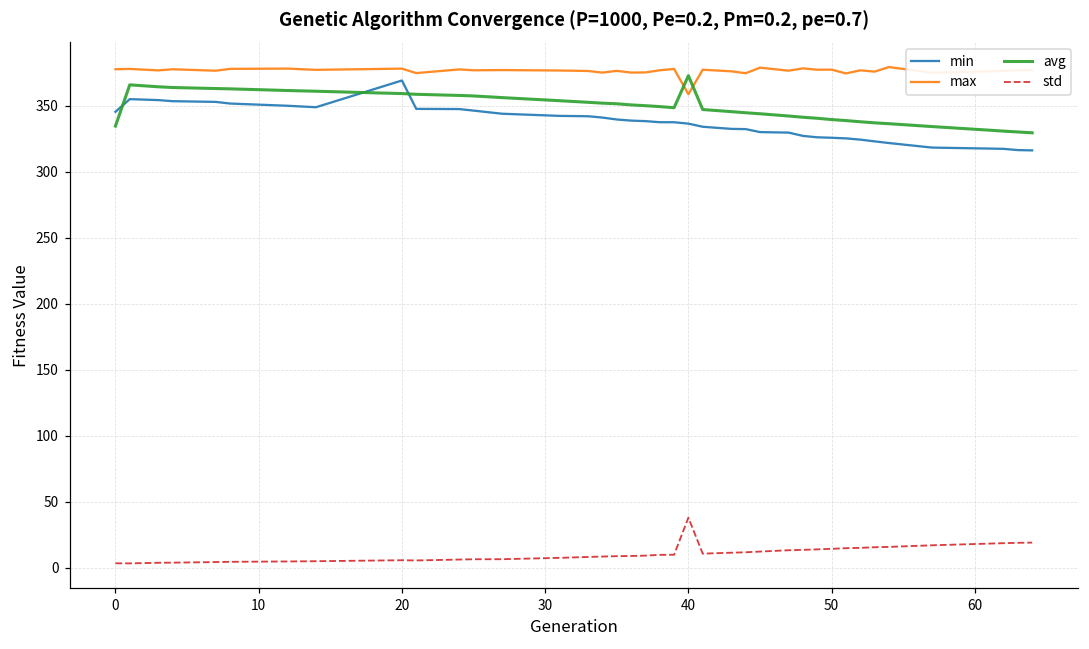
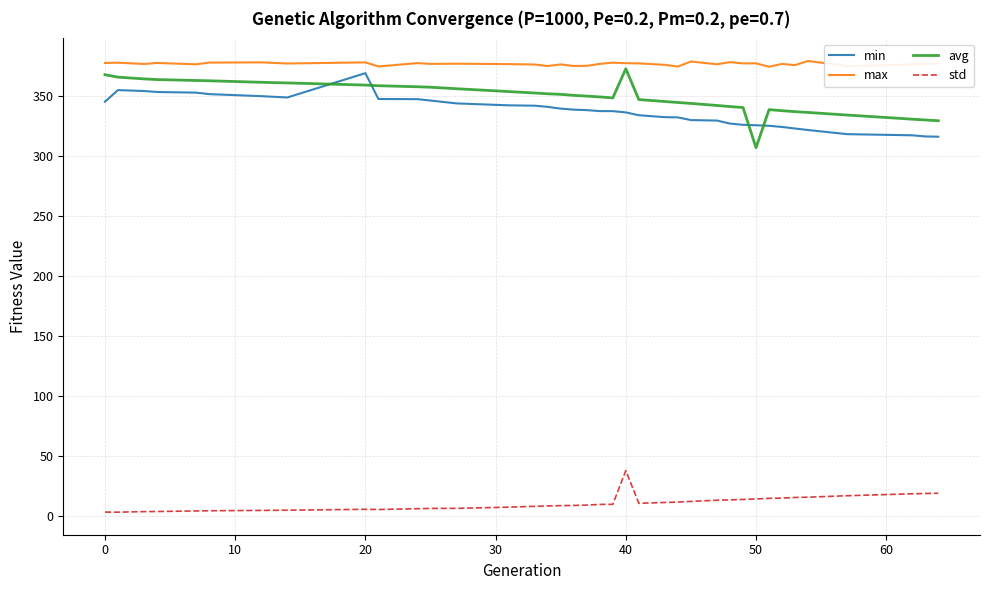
  {
    "min": {
      "0": 345,
      "20": 369,
      "40": 336,
      "50": 326
    },
    "max": {
      "0": 378,
      "20": 378,
-     "40": 359,
+     "40": 377,
      "50": 377
    },
    "avg": {
-     "0": 335,
+     "0": 368,
      "20": 359,
      "40": 373,
-     "50": 340
+     "50": 307
    },
    "std": {
      "0": 3,
      "20": 6,
      "40": 38,
      "50": 14
    }
  }
